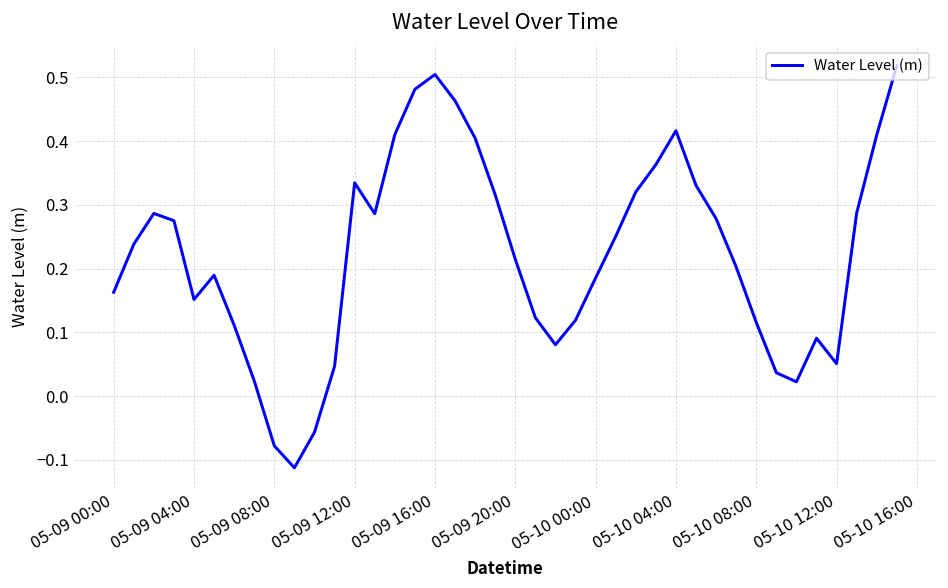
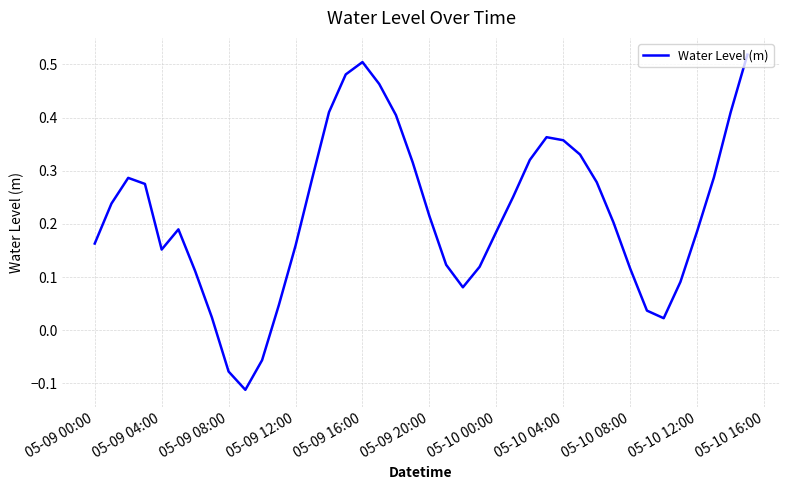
  {
    "05-09 00:00": 0.16,
    "05-09 04:00": 0.15,
    "05-09 08:00": -0.08,
-   "05-09 12:00": 0.33,
+   "05-09 12:00": 0.16,
    "05-09 16:00": 0.50,
    "05-09 20:00": 0.21,
    "05-10 00:00": 0.19,
-   "05-10 04:00": 0.42,
+   "05-10 04:00": 0.36,
    "05-10 08:00": 0.12,
-   "05-10 12:00": 0.05
+   "05-10 12:00": 0.19
  }
